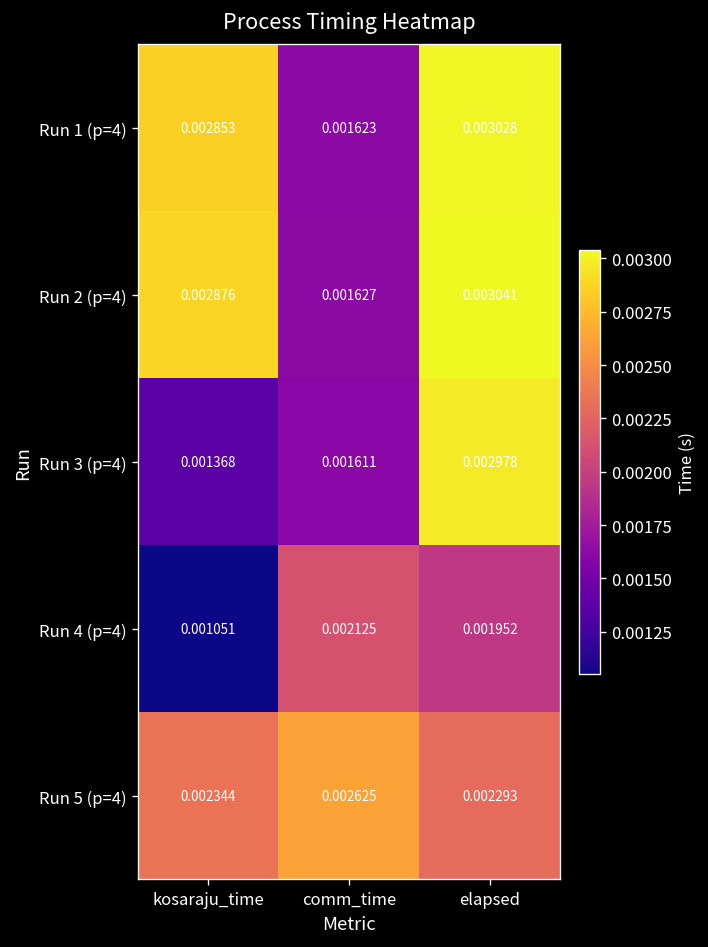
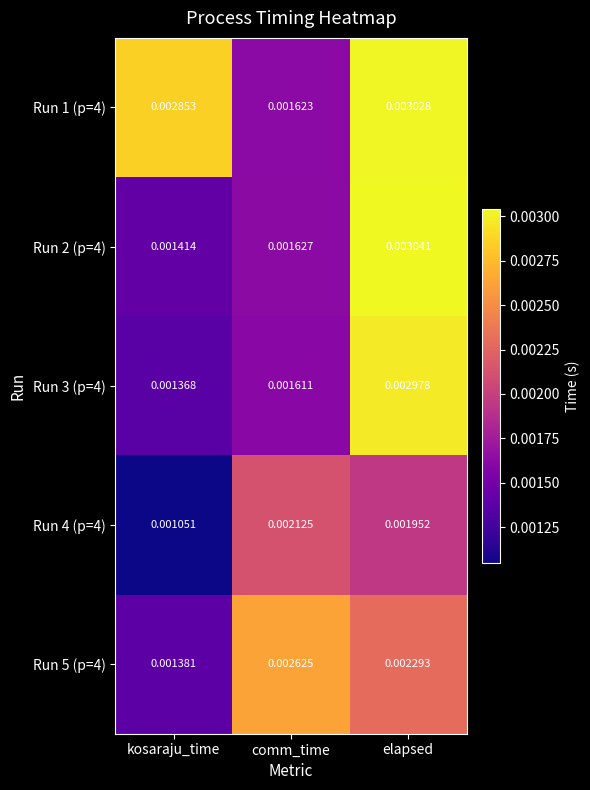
  {
    "Run 1 (p=4)": {
      "kosaraju_time": 0.002853,
      "comm_time": 0.001623,
      "elapsed": 0.003028
    },
    "Run 2 (p=4)": {
-     "kosaraju_time": 0.002876,
+     "kosaraju_time": 0.001414,
      "comm_time": 0.001627,
      "elapsed": 0.003041
    },
    "Run 3 (p=4)": {
      "kosaraju_time": 0.001368,
      "comm_time": 0.001611,
      "elapsed": 0.002978
    },
    "Run 4 (p=4)": {
      "kosaraju_time": 0.001051,
      "comm_time": 0.002125,
      "elapsed": 0.001952
    },
    "Run 5 (p=4)": {
-     "kosaraju_time": 0.002344,
+     "kosaraju_time": 0.001381,
      "comm_time": 0.002625,
      "elapsed": 0.002293
    }
  }
